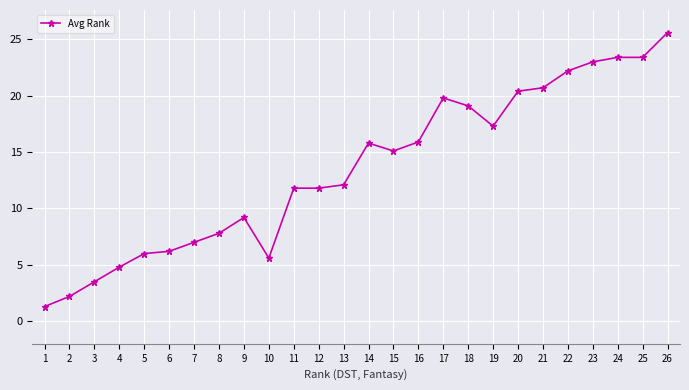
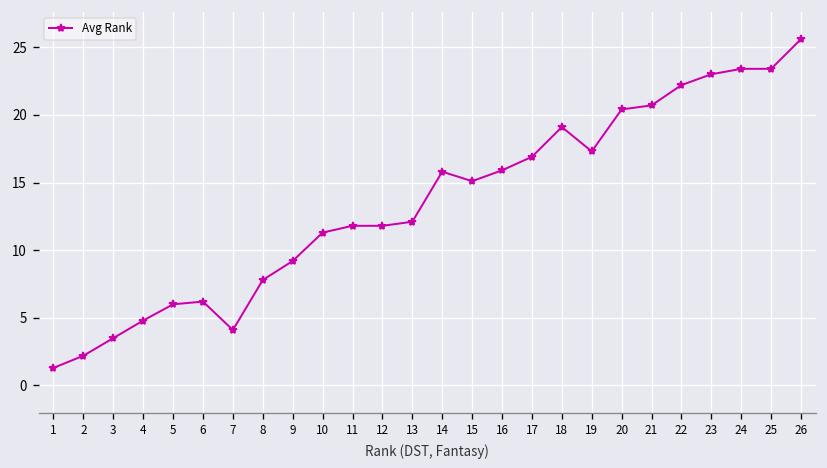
  {
    "1": 1.3,
    "2": 2.2,
    "3": 3.5,
    "4": 4.8,
    "5": 6.0,
    "6": 6.2,
-   "7": 7.0,
+   "7": 4.1,
    "8": 7.8,
    "9": 9.2,
-   "10": 5.6,
+   "10": 11.3,
    "11": 11.8,
    "12": 11.8,
    "13": 12.1,
    "14": 15.8,
    "15": 15.1,
    "16": 15.9,
-   "17": 19.8,
+   "17": 16.9,
    "18": 19.1,
    "19": 17.3,
    "20": 20.4,
    "21": 20.7,
    "22": 22.2,
    "23": 23.0,
    "24": 23.4,
    "25": 23.4,
    "26": 25.6
  }
